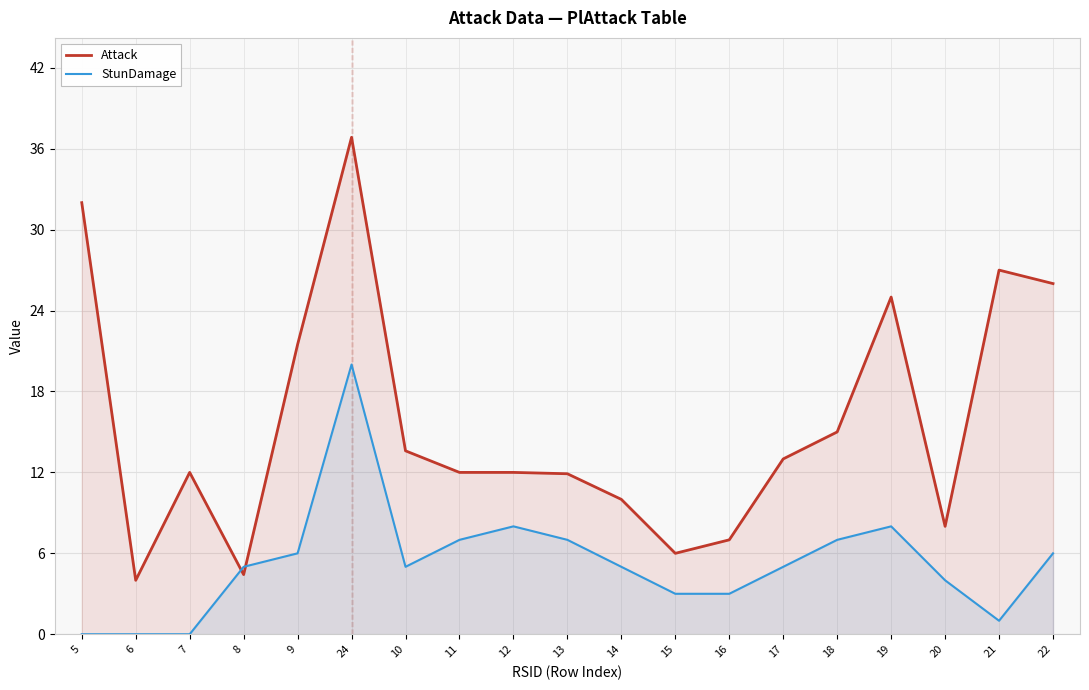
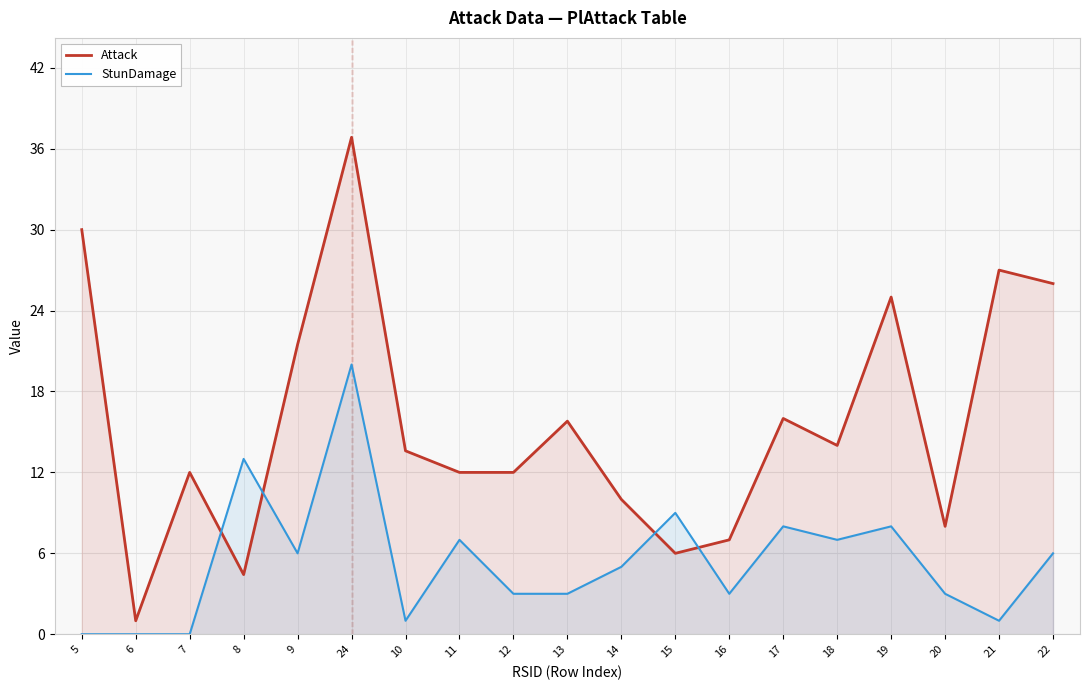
  {
    "Attack": {
-     "5": 32,
-     "6": 4,
+     "5": 30,
+     "6": 1,
      "7": 12.0,
      "8": 4.4,
      "9": 21.5,
      "24": 36.8,
      "10": 13.6,
      "11": 12.0,
      "12": 12.0,
-     "13": 11.9,
+     "13": 15.8,
      "14": 10.0,
      "15": 6.0,
      "16": 7.0,
-     "17": 13,
-     "18": 15,
+     "17": 16,
+     "18": 14,
      "19": 25.0,
      "20": 8.0,
      "21": 27.0,
      "22": 26.0
    },
    "StunDamage": {
      "5": 0,
      "6": 0,
      "7": 0,
-     "8": 5,
+     "8": 13,
      "9": 6,
      "24": 20,
-     "10": 5,
+     "10": 1,
      "11": 7,
-     "12": 8,
-     "13": 7,
+     "12": 3,
+     "13": 3,
      "14": 5,
-     "15": 3,
+     "15": 9,
      "16": 3,
-     "17": 5,
+     "17": 8,
      "18": 7,
      "19": 8,
-     "20": 4,
+     "20": 3,
      "21": 1,
      "22": 6
    }
  }
